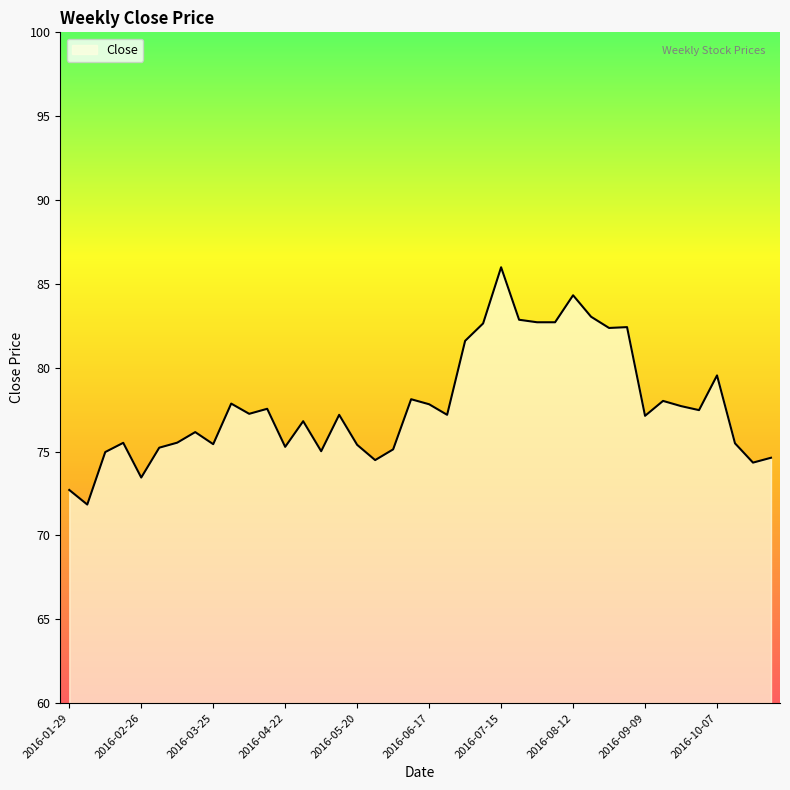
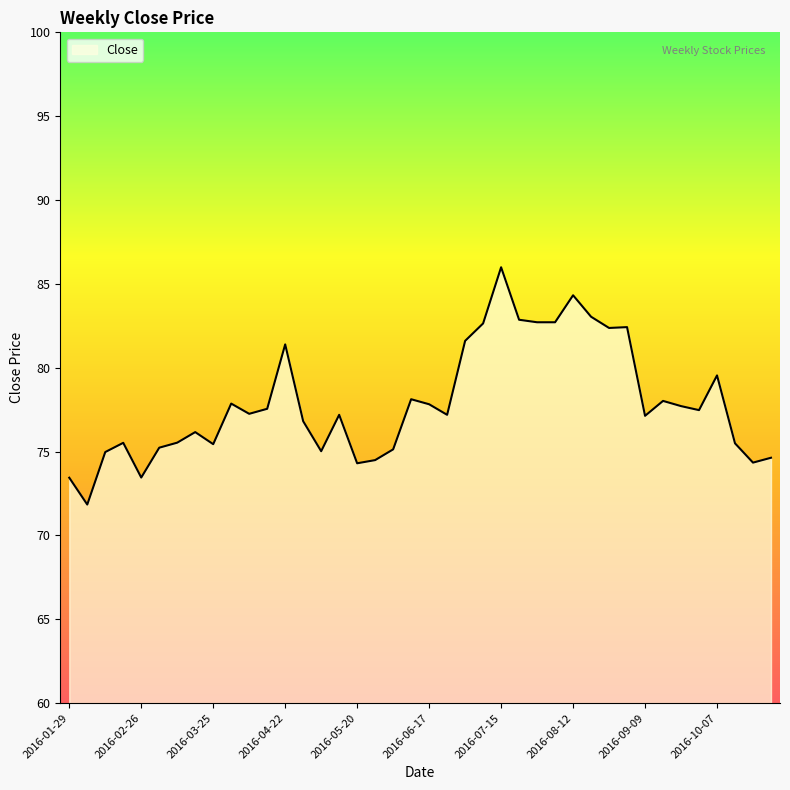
  {
-   "2016-01-29": 72.7,
+   "2016-01-29": 73.4,
    "2016-02-26": 73.5,
    "2016-03-25": 75.4,
-   "2016-04-22": 75.3,
-   "2016-05-20": 75.4,
+   "2016-04-22": 81.4,
+   "2016-05-20": 74.3,
    "2016-06-17": 77.8,
    "2016-07-15": 86.0,
    "2016-08-12": 84.3,
    "2016-09-09": 77.1,
    "2016-10-07": 79.5
  }
